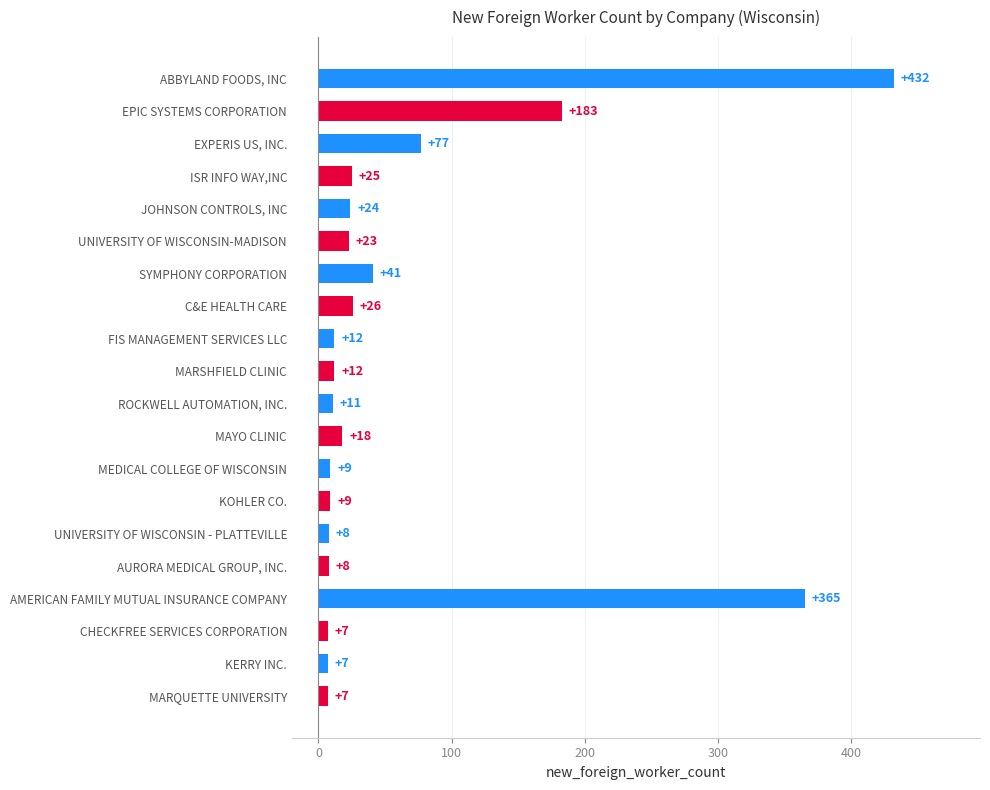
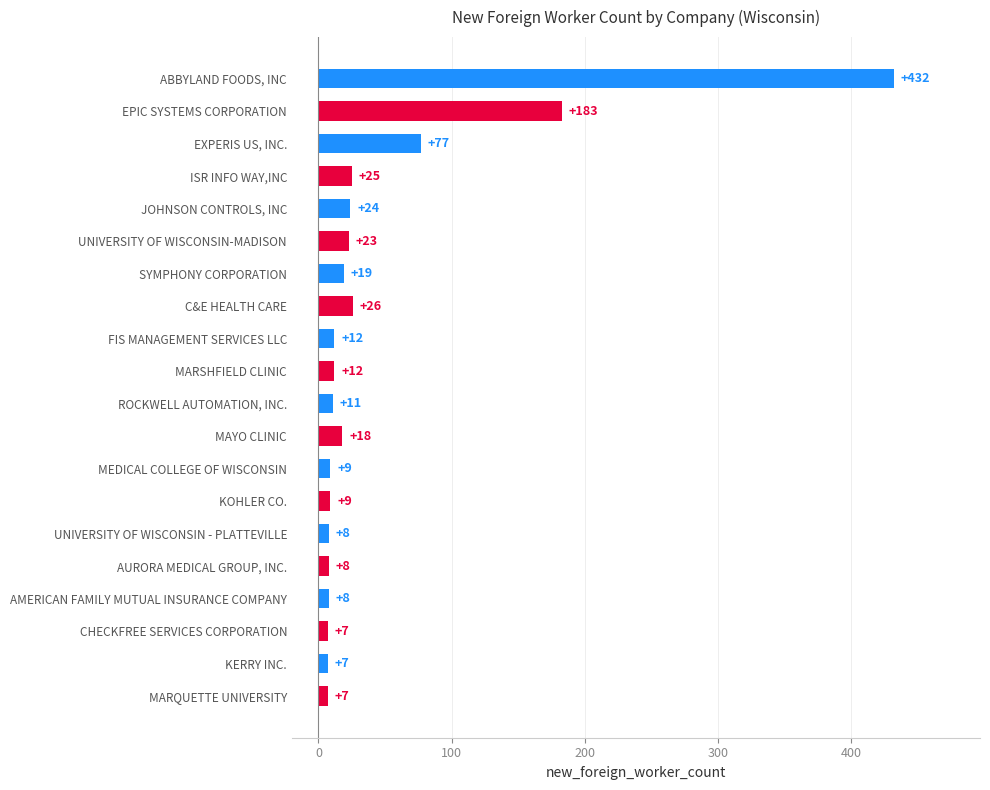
  {
    "ABBYLAND FOODS, INC": "+432",
    "EPIC SYSTEMS CORPORATION": "+183",
    "EXPERIS US, INC.": "+77",
    "ISR INFO WAY,INC": "+25",
    "JOHNSON CONTROLS, INC": "+24",
    "UNIVERSITY OF WISCONSIN-MADISON": "+23",
-   "SYMPHONY CORPORATION": "+41",
+   "SYMPHONY CORPORATION": "+19",
    "C&E HEALTH CARE": "+26",
    "FIS MANAGEMENT SERVICES LLC": "+12",
    "MARSHFIELD CLINIC": "+12",
    "ROCKWELL AUTOMATION, INC.": "+11",
    "MAYO CLINIC": "+18",
    "MEDICAL COLLEGE OF WISCONSIN": "+9",
    "KOHLER CO.": "+9",
    "UNIVERSITY OF WISCONSIN - PLATTEVILLE": "+8",
    "AURORA MEDICAL GROUP, INC.": "+8",
-   "AMERICAN FAMILY MUTUAL INSURANCE COMPANY": "+365",
+   "AMERICAN FAMILY MUTUAL INSURANCE COMPANY": "+8",
    "CHECKFREE SERVICES CORPORATION": "+7",
    "KERRY INC.": "+7",
    "MARQUETTE UNIVERSITY": "+7"
  }
